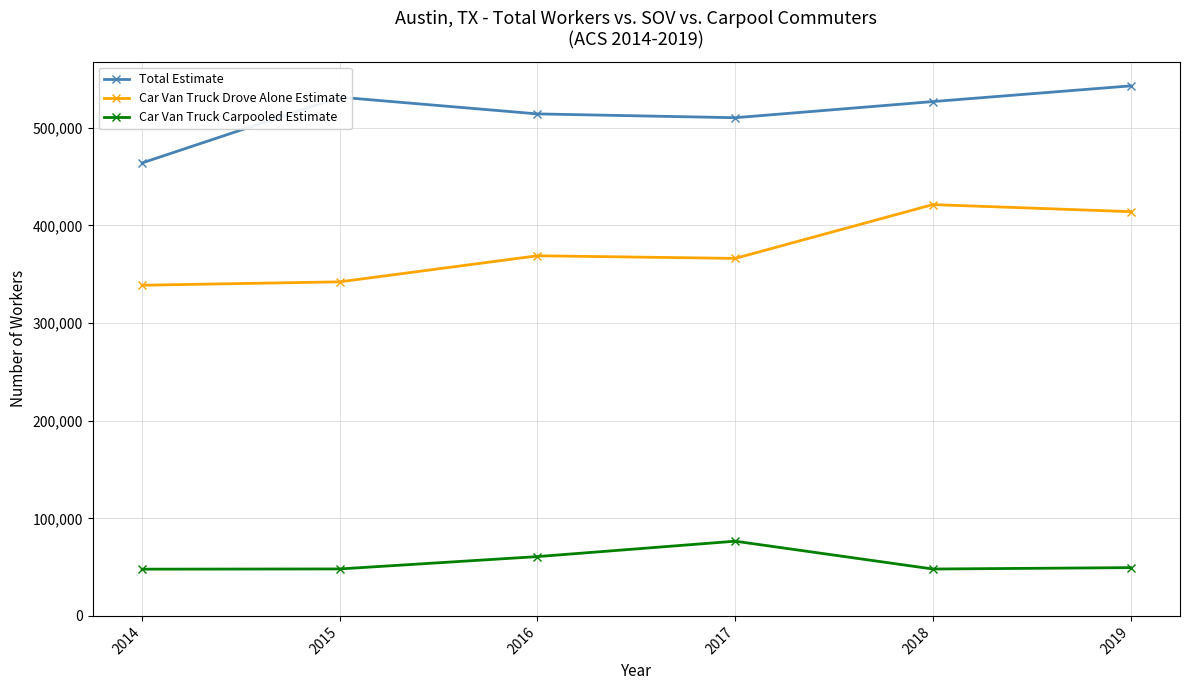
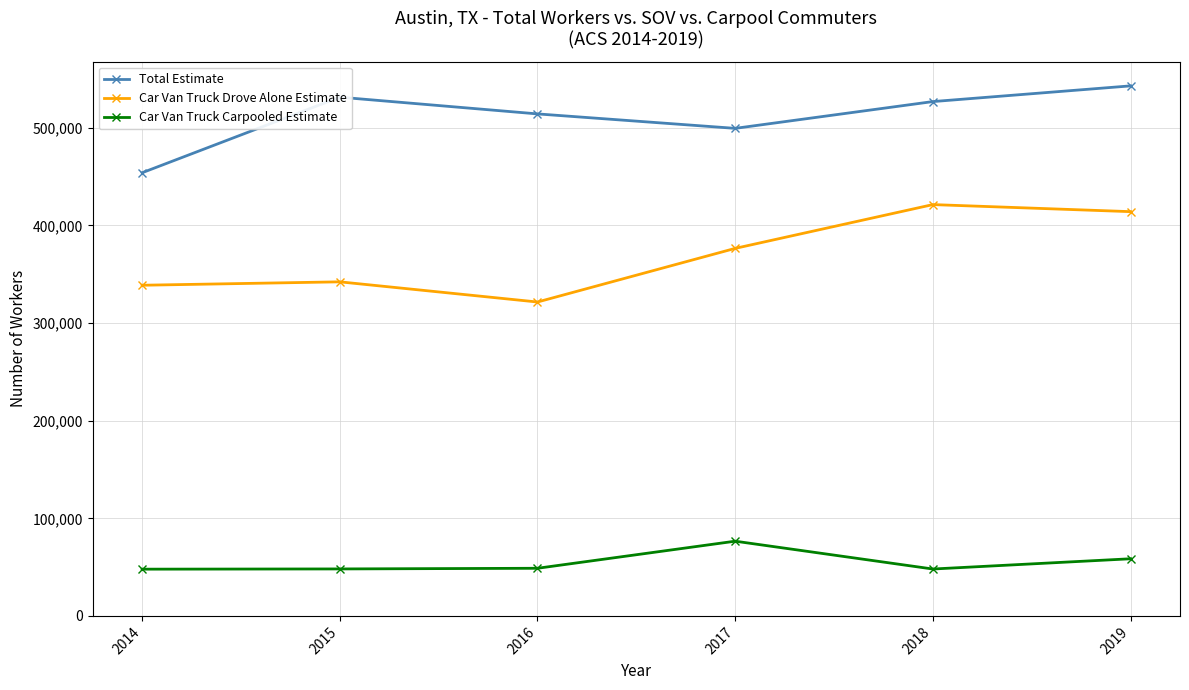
  {
    "Total Estimate": {
-     "2014": "460,000",
+     "2014": "450,000",
      "2016": "510,000",
-     "2017": "510,000",
+     "2017": "500,000",
      "2018": "530,000",
      "2019": "540,000"
    },
    "Car Van Truck Drove Alone Estimate": {
      "2014": "340,000",
      "2015": "340,000",
-     "2016": "370,000",
-     "2017": "370,000",
+     "2016": "320,000",
+     "2017": "380,000",
      "2018": "420,000",
      "2019": "410,000"
    },
    "Car Van Truck Carpooled Estimate": {
      "2014": "50,000",
      "2015": "50,000",
-     "2016": "60,000",
+     "2016": "50,000",
      "2017": "80,000",
      "2018": "50,000",
-     "2019": "50,000"
+     "2019": "60,000"
    }
  }
